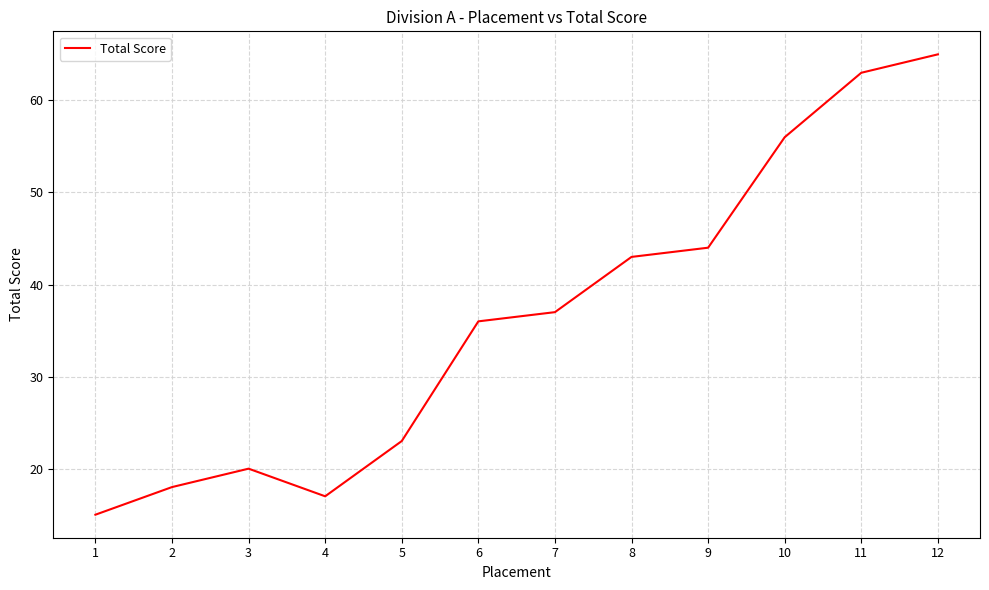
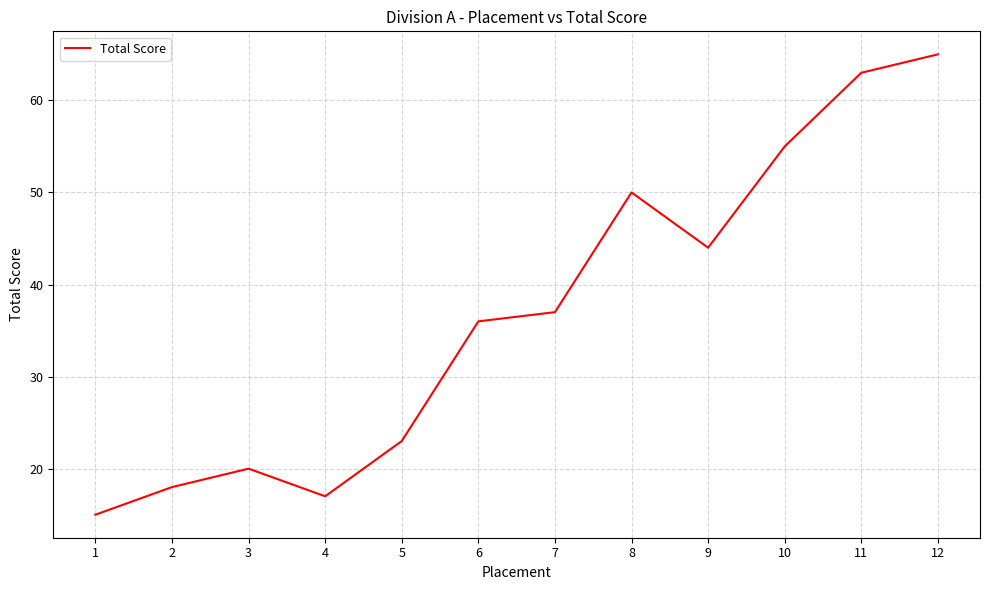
  {
    "1": 15,
    "2": 18,
    "3": 20,
    "4": 17,
    "5": 23,
    "6": 36,
    "7": 37,
-   "8": 43,
+   "8": 50,
    "9": 44,
-   "10": 56,
+   "10": 55,
    "11": 63,
    "12": 65
  }
